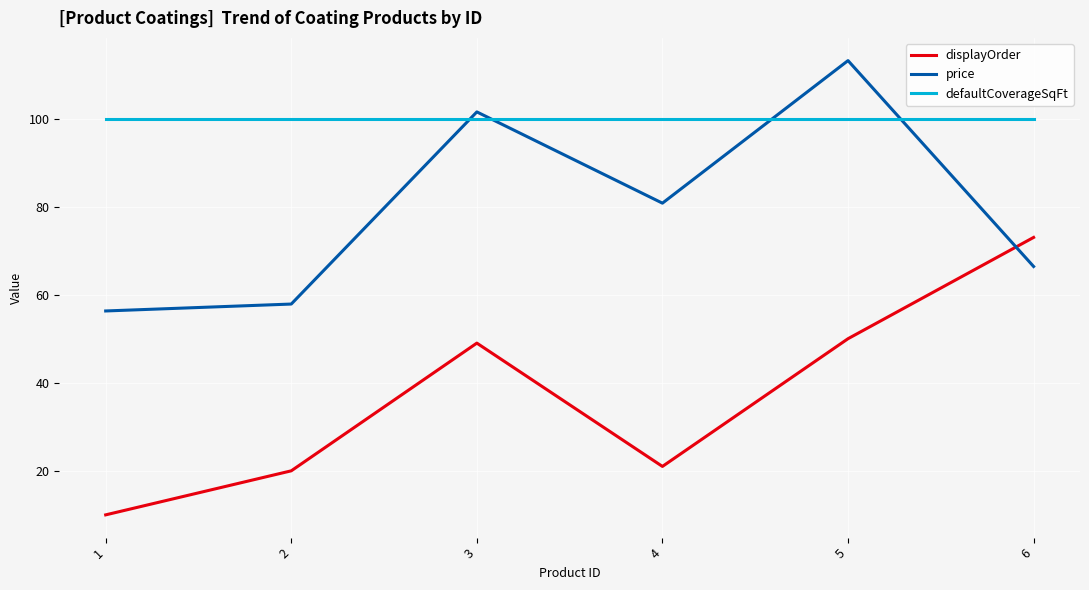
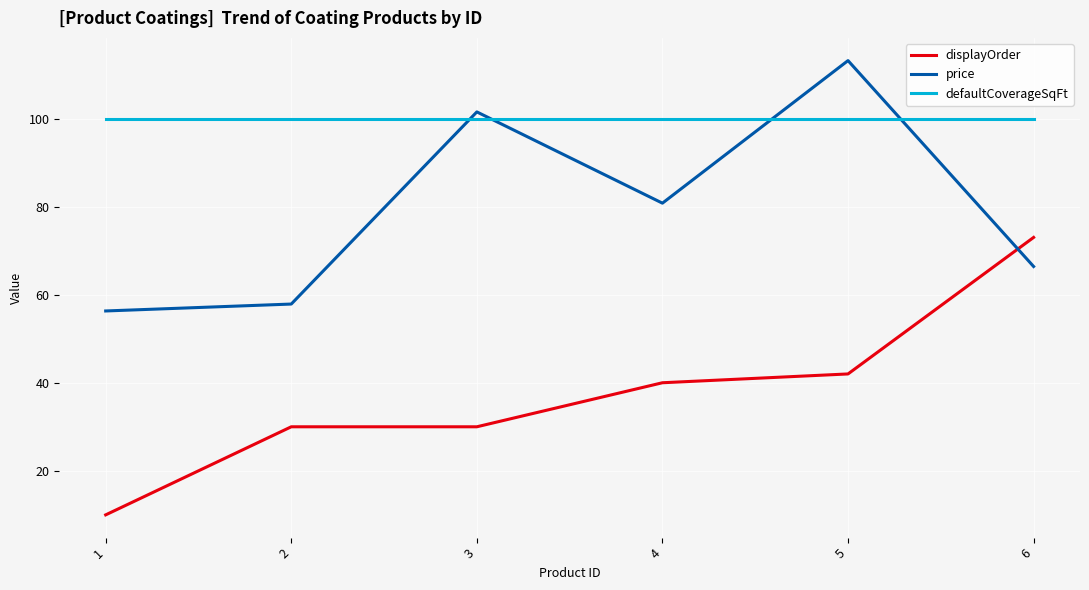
  {
    "displayOrder": {
      "1": 10,
-     "2": 20,
-     "3": 49,
-     "4": 21,
-     "5": 50,
+     "2": 30,
+     "3": 30,
+     "4": 40,
+     "5": 42,
      "6": 73
    },
    "price": {
      "1": 56,
      "2": 58,
      "3": 102,
      "4": 81,
      "5": 113,
      "6": 66
    },
    "defaultCoverageSqFt": {
      "1": 100,
      "2": 100,
      "3": 100,
      "4": 100,
      "5": 100,
      "6": 100
    }
  }
